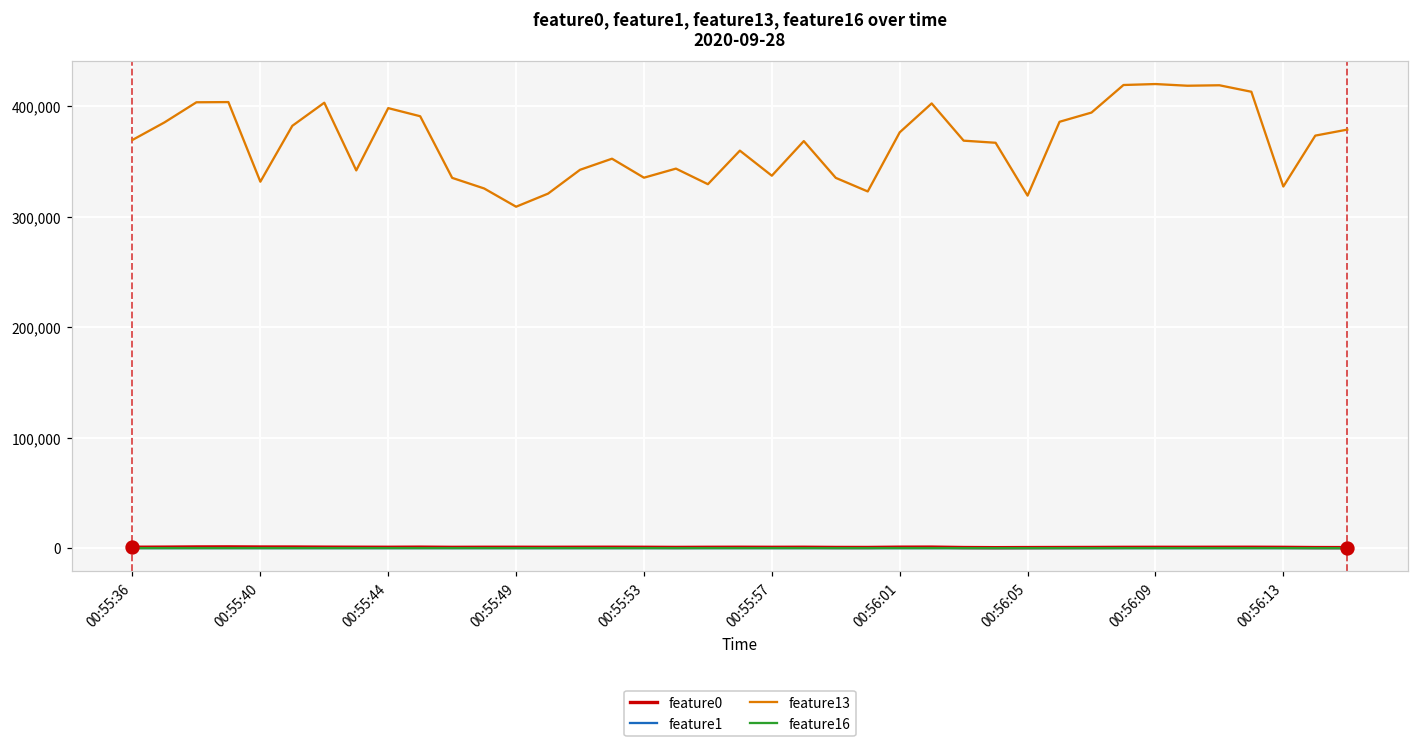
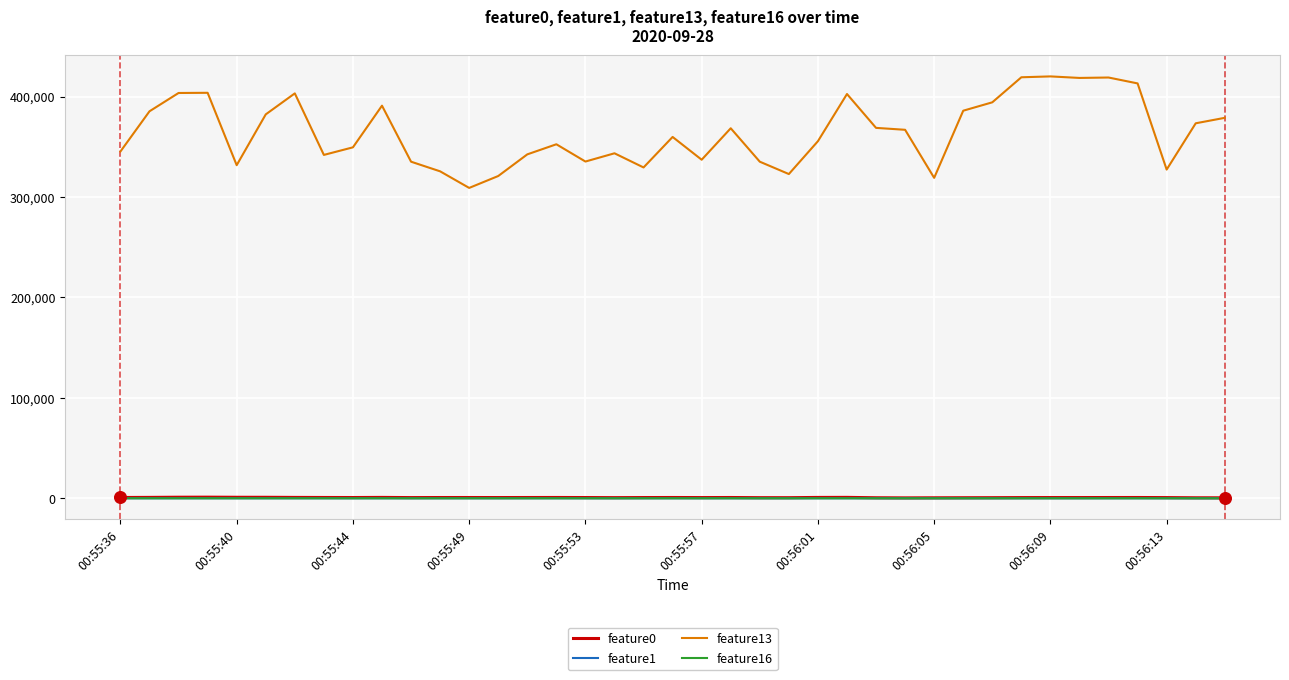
  {
    "feature13": {
-     "00:55:36": "369,000",
+     "00:55:36": "345,000",
      "00:55:40": "332,000",
-     "00:55:44": "398,000",
+     "00:55:44": "349,000",
      "00:55:49": "309,000",
      "00:55:53": "335,000",
      "00:55:57": "337,000",
-     "00:56:01": "376,000",
+     "00:56:01": "356,000",
      "00:56:05": "319,000",
      "00:56:09": "420,000",
      "00:56:13": "327,000"
    }
  }
